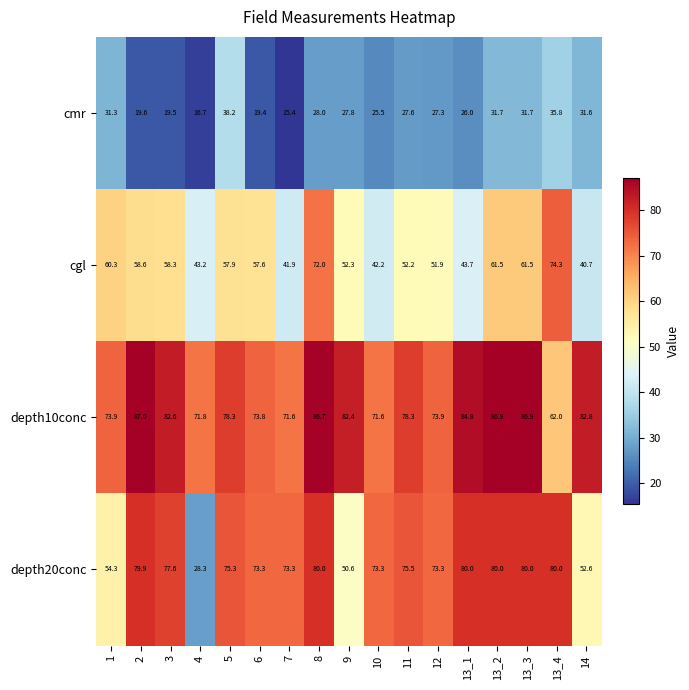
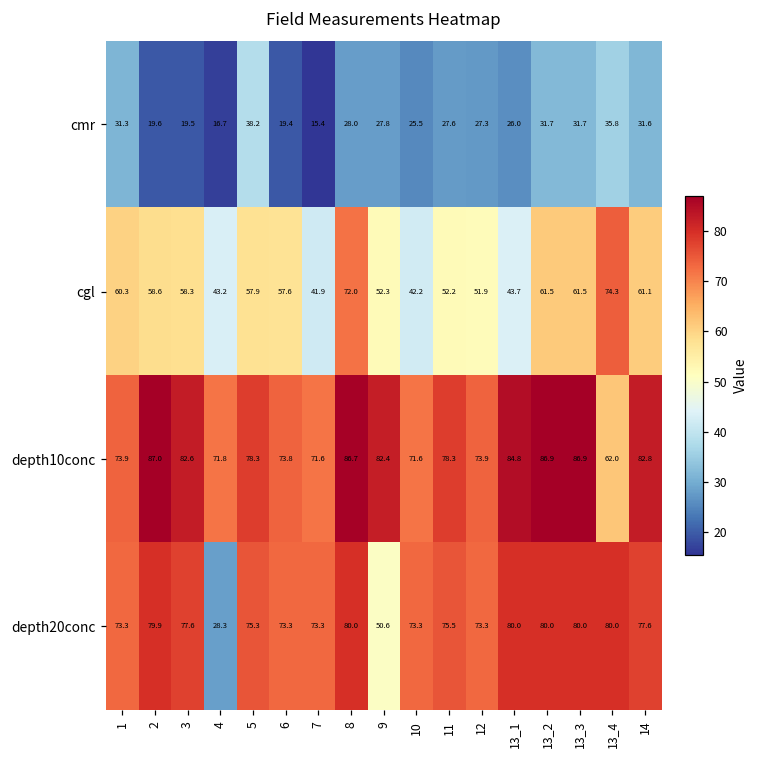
  {
    "cmr": {
      "1": 31.3,
      "2": 19.6,
      "3": 19.5,
      "4": 16.7,
      "5": 38.2,
      "6": 19.4,
      "7": 15.4,
      "8": 28.0,
      "9": 27.8,
      "10": 25.5,
      "11": 27.6,
      "12": 27.3,
      "13_1": 26.0,
      "13_2": 31.7,
      "13_3": 31.7,
      "13_4": 35.8,
      "14": 31.6
    },
    "cgl": {
      "1": 60.3,
      "2": 58.6,
      "3": 58.3,
      "4": 43.2,
      "5": 57.9,
      "6": 57.6,
      "7": 41.9,
      "8": 72.0,
      "9": 52.3,
      "10": 42.2,
      "11": 52.2,
      "12": 51.9,
      "13_1": 43.7,
      "13_2": 61.5,
      "13_3": 61.5,
      "13_4": 74.3,
-     "14": 40.7
+     "14": 61.1
    },
    "depth10conc": {
      "1": 73.9,
      "2": 87.0,
      "3": 82.6,
      "4": 71.8,
      "5": 78.3,
      "6": 73.8,
      "7": 71.6,
      "8": 86.7,
      "9": 82.4,
      "10": 71.6,
      "11": 78.3,
      "12": 73.9,
      "13_1": 84.8,
      "13_2": 86.9,
      "13_3": 86.9,
      "13_4": 62.0,
      "14": 82.8
    },
    "depth20conc": {
-     "1": 54.3,
+     "1": 73.3,
      "2": 79.9,
      "3": 77.6,
      "4": 28.3,
      "5": 75.3,
      "6": 73.3,
      "7": 73.3,
      "8": 80.0,
      "9": 50.6,
      "10": 73.3,
      "11": 75.5,
      "12": 73.3,
      "13_1": 80.0,
      "13_2": 80.0,
      "13_3": 80.0,
      "13_4": 80.0,
-     "14": 52.6
+     "14": 77.6
    }
  }
